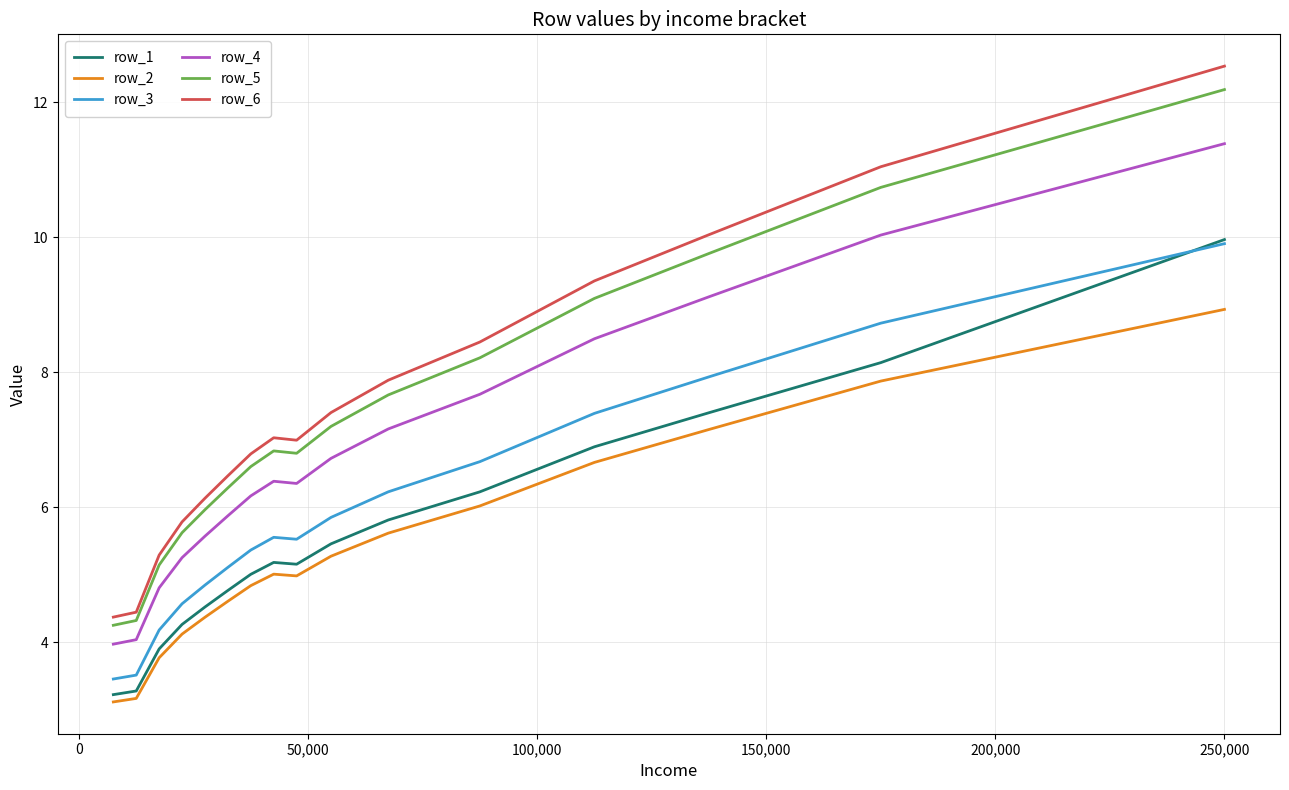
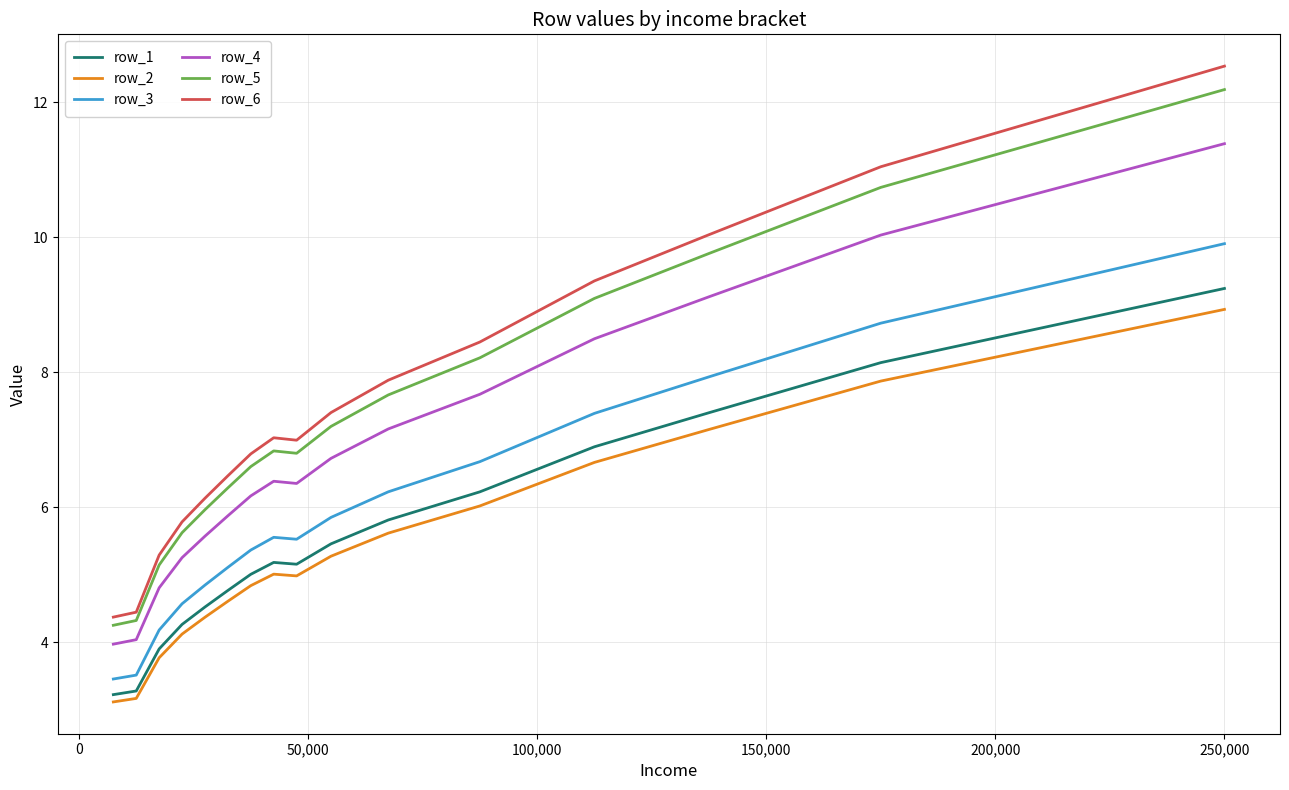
  {
    "row_1": {
-     "250,000": 10.0
+     "250,000": 9.2
    },
    "row_2": {
      "250,000": 8.9
    },
    "row_3": {
      "250,000": 9.9
    },
    "row_4": {
      "250,000": 11.4
    },
    "row_5": {
      "250,000": 12.2
    },
    "row_6": {
      "250,000": 12.5
    }
  }
